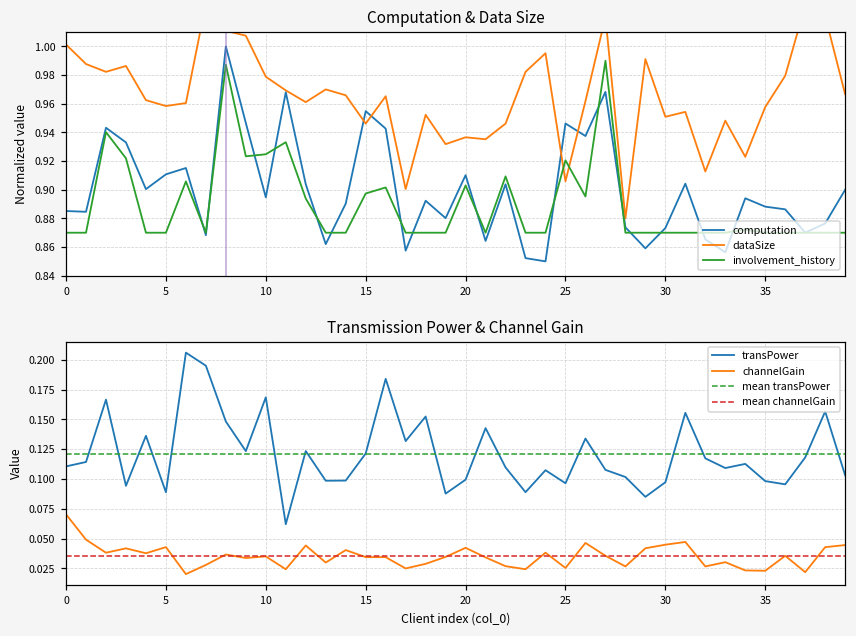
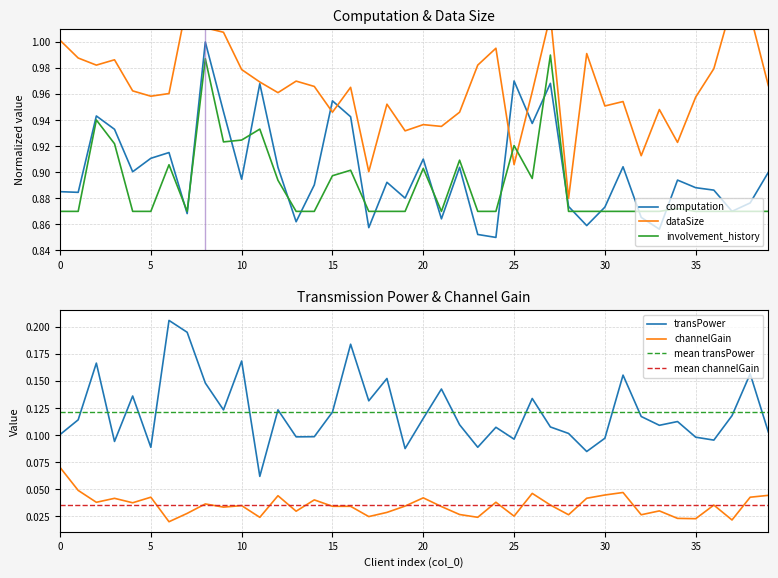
  {
    "Computation & Data Size": {
      "computation": {
        "0": 0.885,
        "5": 0.911,
        "10": 0.895,
        "15": 0.955,
        "20": 0.910,
-       "25": 0.946,
+       "25": 0.970,
        "30": 0.873,
        "35": 0.888
      },
      "dataSize": {
        "0": 1.001,
        "5": 0.958,
        "10": 0.979,
        "15": 0.946,
        "20": 0.937,
        "25": 0.906,
        "30": 0.951,
        "35": 0.958
      },
      "involvement_history": {
        "0": 0.870,
        "5": 0.870,
        "10": 0.925,
        "15": 0.897,
        "20": 0.903,
        "25": 0.921,
        "30": 0.870
      }
    },
    "Transmission Power & Channel Gain": {
      "transPower": {
-       "0": 0.111,
+       "0": 0.101,
        "5": 0.089,
        "10": 0.169,
        "15": 0.121,
-       "20": 0.099,
+       "20": 0.116,
        "25": 0.096,
        "30": 0.097,
        "35": 0.098
      },
      "channelGain": {
        "0": 0.070,
        "5": 0.043,
        "10": 0.035,
        "15": 0.034,
        "20": 0.042,
        "25": 0.025,
        "30": 0.045,
        "35": 0.023
      }
    }
  }
